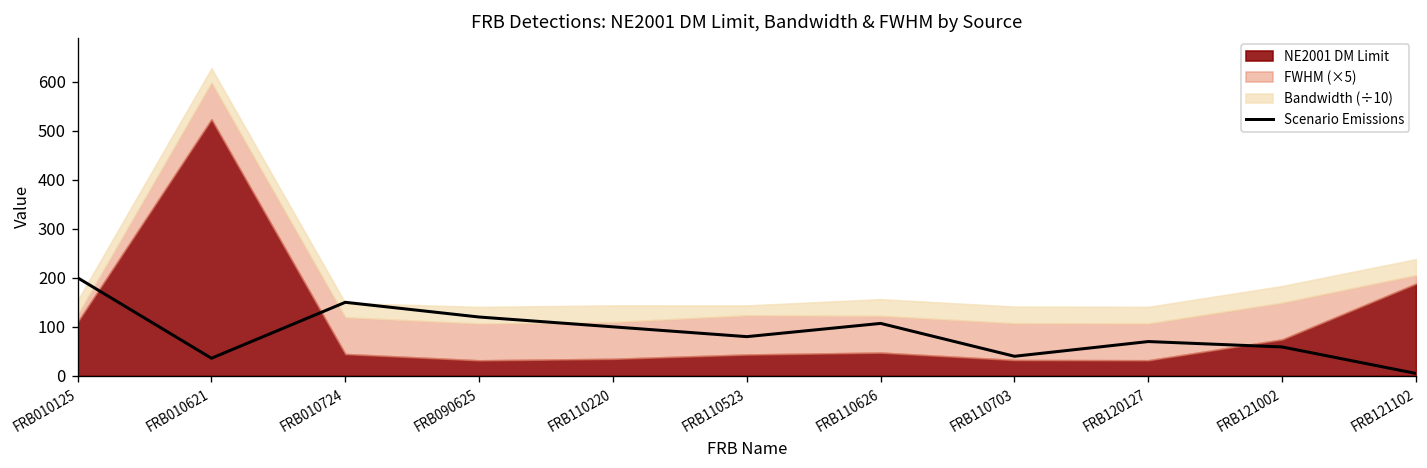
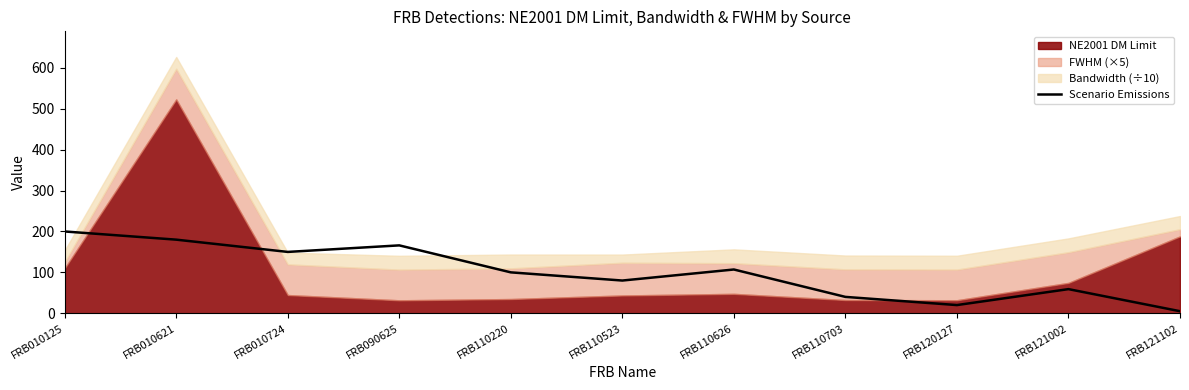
  {
    "Scenario Emissions": {
      "FRB010125": 200,
-     "FRB010621": 40,
-     "FRB090625": 120,
+     "FRB010621": 180,
+     "FRB090625": 170,
      "FRB110220": 100,
      "FRB110523": 80,
      "FRB110626": 110,
      "FRB110703": 40,
-     "FRB120127": 70,
+     "FRB120127": 20,
      "FRB121002": 60,
      "FRB121102": 10
    },
    "NE2001 DM Limit": {
      "FRB010125": 110,
      "FRB010621": 520,
      "FRB010724": 40,
      "FRB090625": 30,
      "FRB110220": 30,
      "FRB110523": 40,
      "FRB110626": 50,
      "FRB110703": 30,
      "FRB120127": 30,
      "FRB121002": 70,
      "FRB121102": 190
    },
    "FWHM (×5)": {
      "FRB010125": 20,
      "FRB010621": 80,
      "FRB010724": 80,
      "FRB090625": 80,
      "FRB110220": 80,
      "FRB110523": 80,
      "FRB110626": 80,
      "FRB110703": 80,
      "FRB120127": 80,
      "FRB121002": 70,
      "FRB121102": 20
    },
    "Bandwidth (÷10)": {
      "FRB010125": 30,
      "FRB010621": 30,
      "FRB090625": 30,
      "FRB110220": 30,
      "FRB110523": 20,
      "FRB110626": 30,
      "FRB110703": 30,
      "FRB120127": 30,
      "FRB121002": 30,
      "FRB121102": 30
    }
  }
